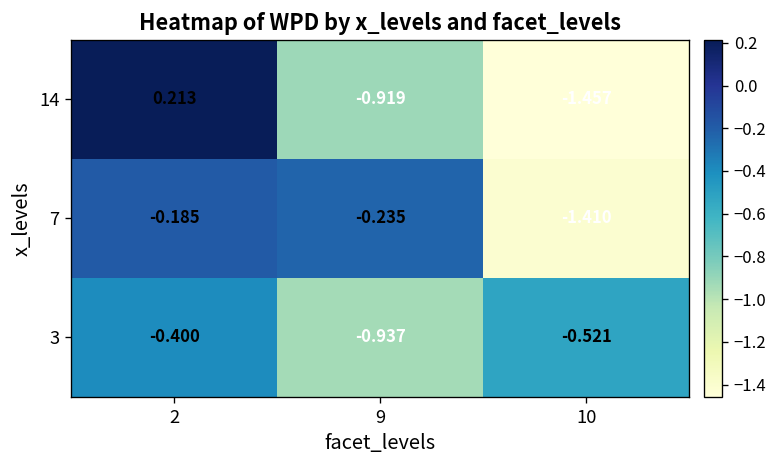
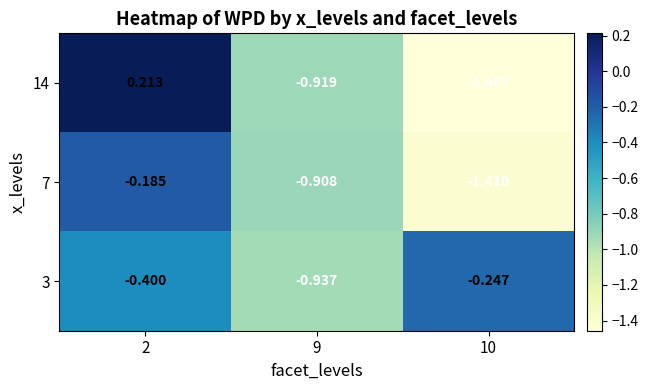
  {
    "14": {
      "2": 0.213,
      "9": -0.919
    },
    "7": {
      "2": -0.185,
-     "9": -0.235
+     "9": -0.908
    },
    "3": {
      "2": -0.400,
      "9": -0.937,
-     "10": -0.521
+     "10": -0.247
    }
  }
